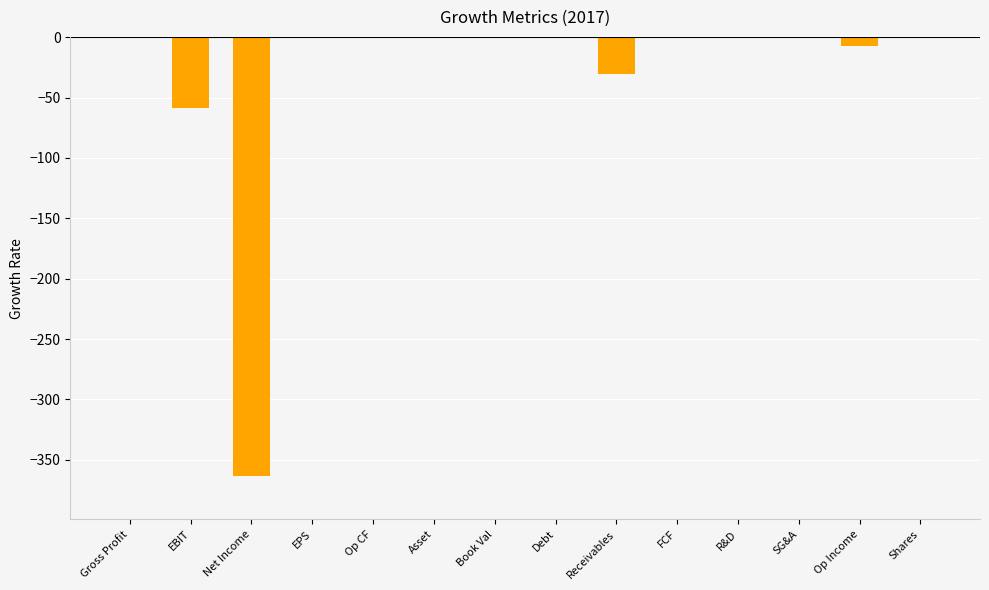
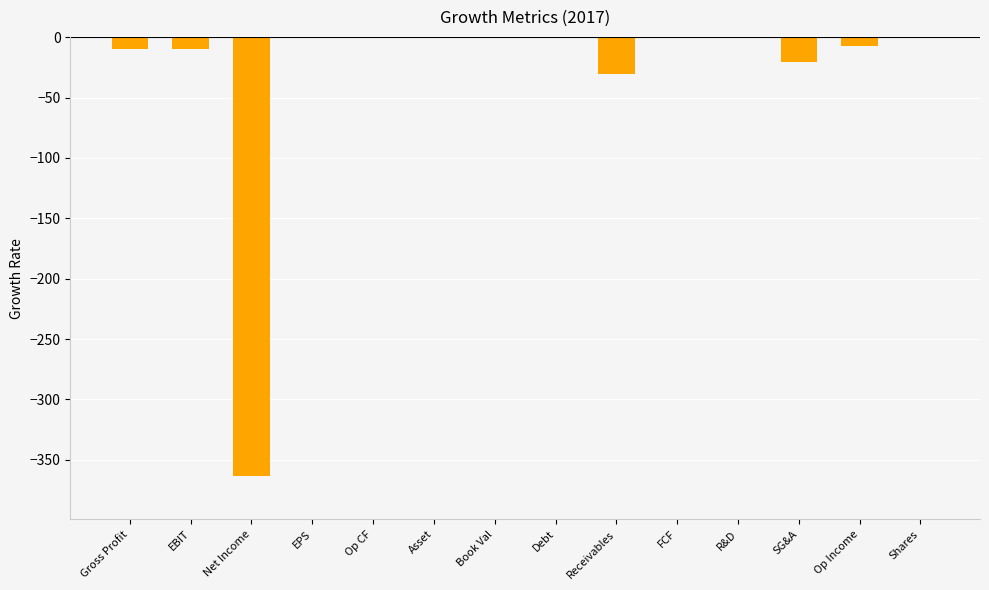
  {
-   "Gross Profit": 0,
-   "EBIT": -59,
+   "Gross Profit": -10,
+   "EBIT": -10,
    "Net Income": -363,
    "EPS": 0,
    "Receivables": -31,
-   "SG&A": 0,
+   "SG&A": -21,
    "Op Income": -8
  }
